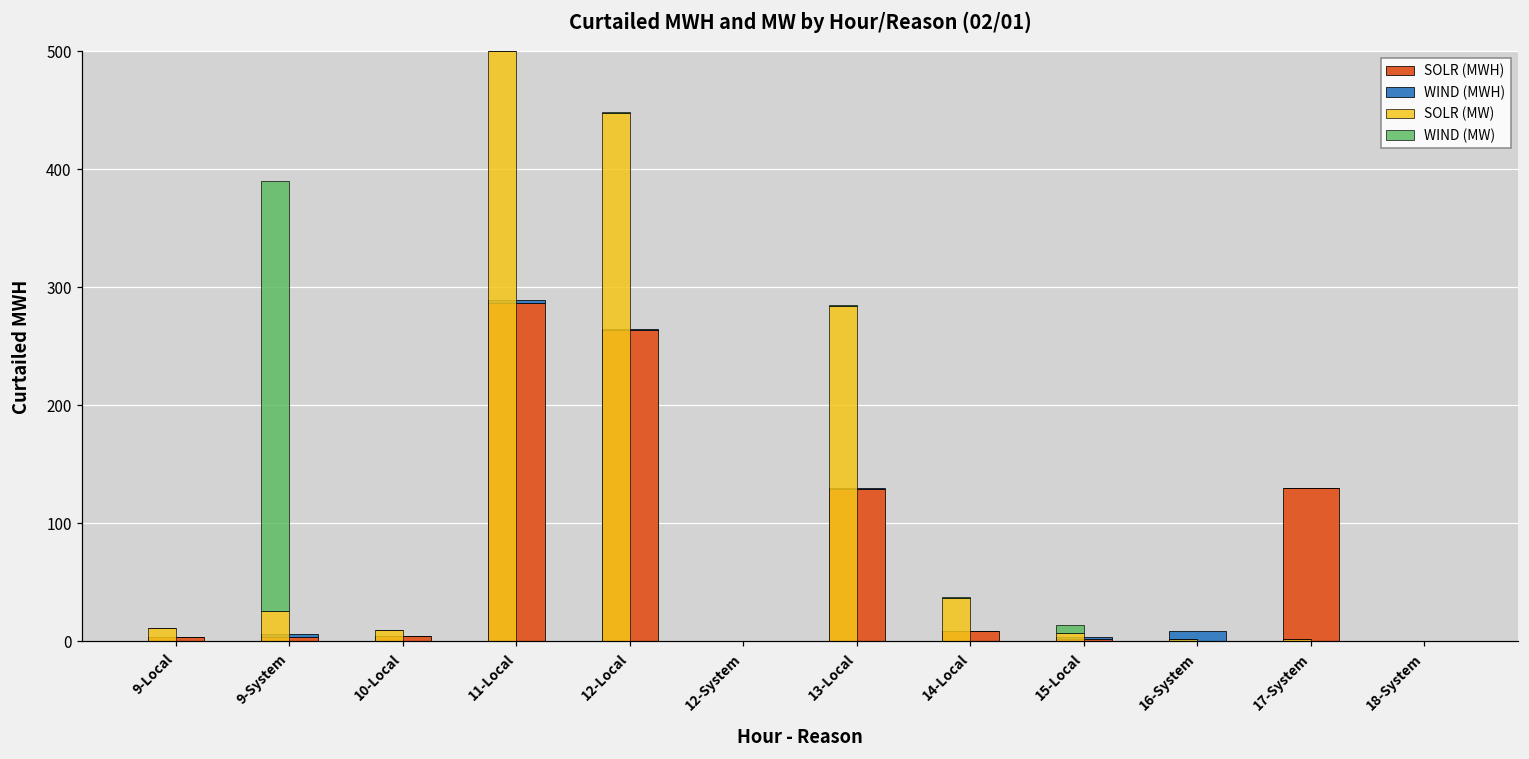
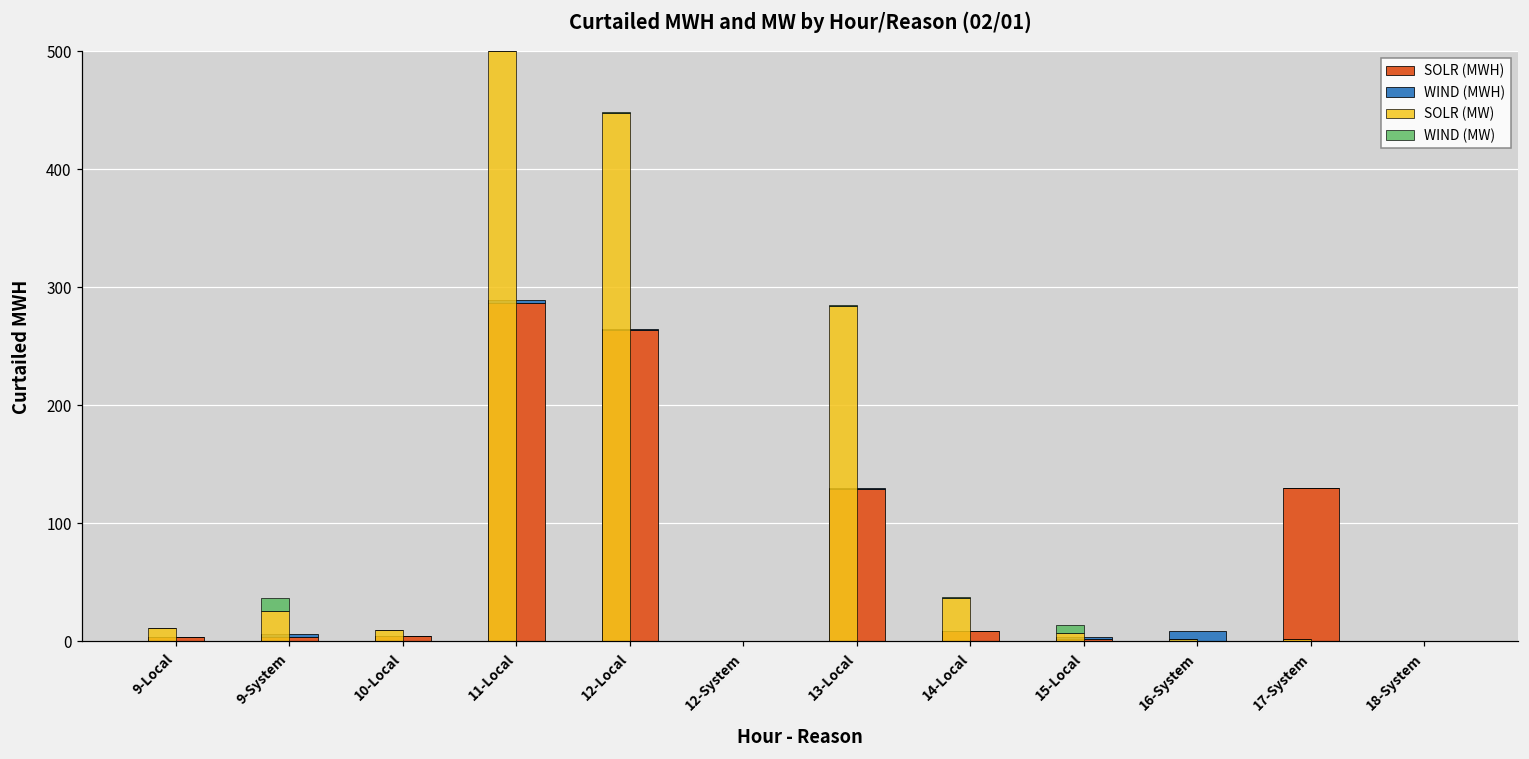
  {
    "SOLR (MWH)": {
      "9-Local": 4,
      "9-System": 4,
      "10-Local": 5,
      "11-Local": 287,
      "12-Local": 264,
      "12-System": 0,
      "13-Local": 129,
      "14-Local": 9,
      "16-System": 0,
      "17-System": 130,
      "18-System": 0
    },
    "WIND (MWH)": {
      "9-Local": 0,
      "10-Local": 0,
      "12-System": 0,
      "14-Local": 0,
      "16-System": 9,
      "17-System": 0,
      "18-System": 0
    },
    "SOLR (MW)": {
      "9-Local": 11,
      "9-System": 26,
      "10-Local": 10,
      "11-Local": 500,
      "12-Local": 448,
      "12-System": 0,
      "13-Local": 284,
      "14-Local": 37,
      "15-Local": 7,
      "18-System": 0
    },
    "WIND (MW)": {
      "9-Local": 0,
-     "9-System": 364,
+     "9-System": 11,
      "10-Local": 0,
      "11-Local": 0,
      "12-System": 0,
      "15-Local": 7,
      "18-System": 0
    }
  }
